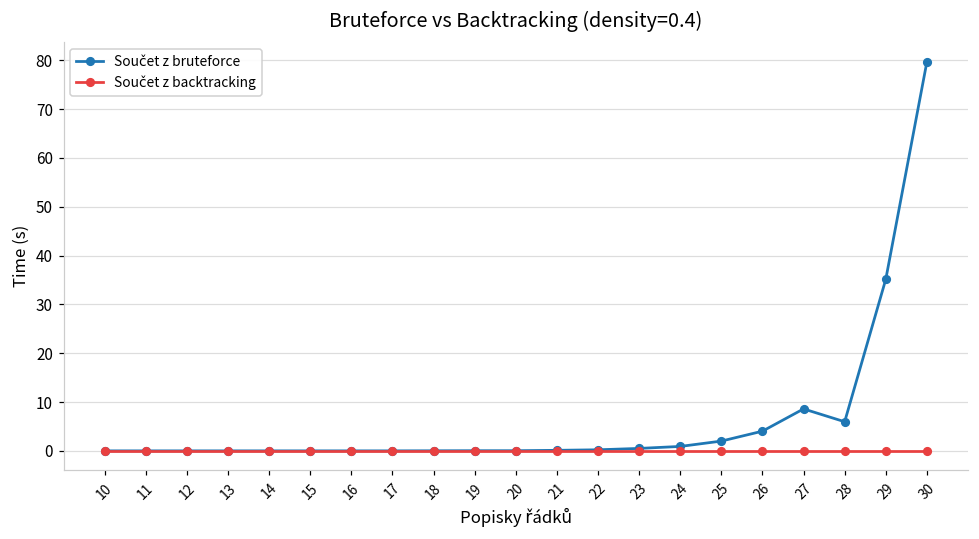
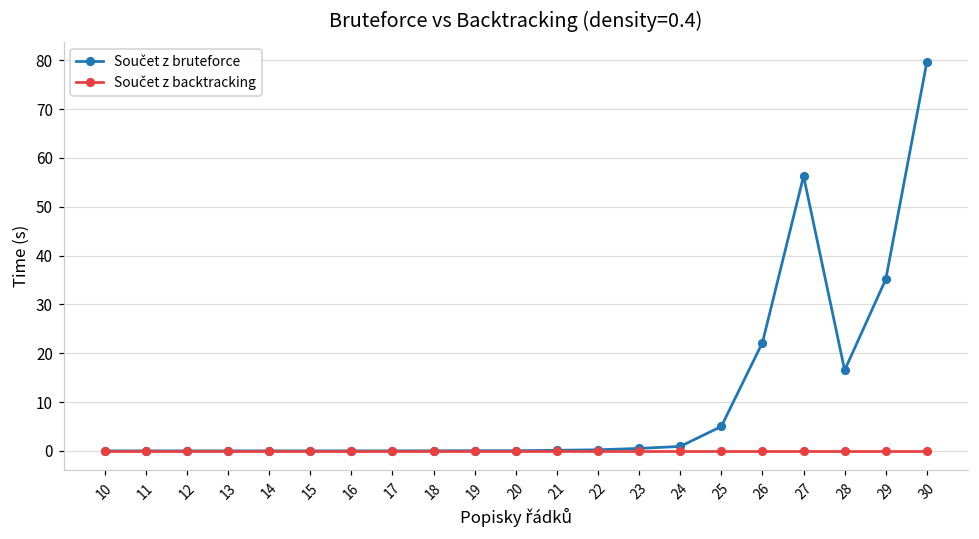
  {
    "Součet z bruteforce": {
      "24": 1,
-     "25": 2,
-     "26": 4,
-     "27": 9,
-     "28": 6,
+     "25": 5,
+     "26": 22,
+     "27": 56,
+     "28": 17,
      "29": 35,
      "30": 80
    },
    "Součet z backtracking": {
      "24": 0,
      "25": 0,
      "26": 0,
      "27": 0,
      "28": 0,
      "29": 0,
      "30": 0
    }
  }
